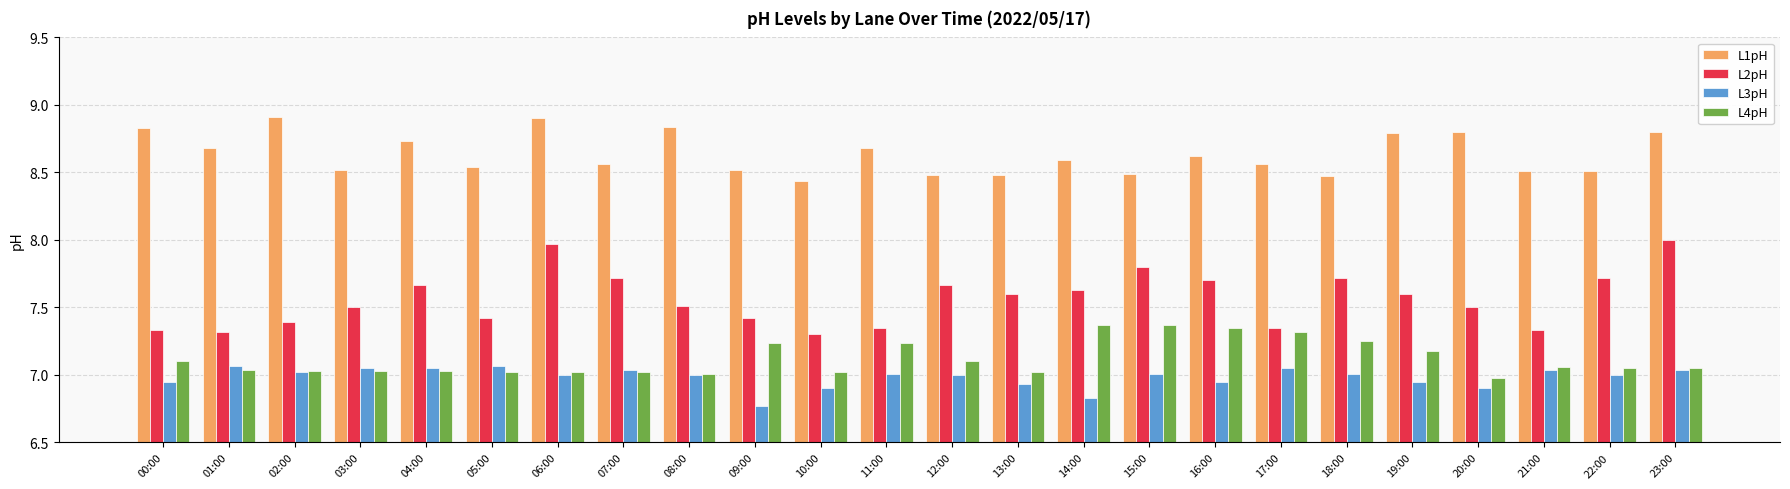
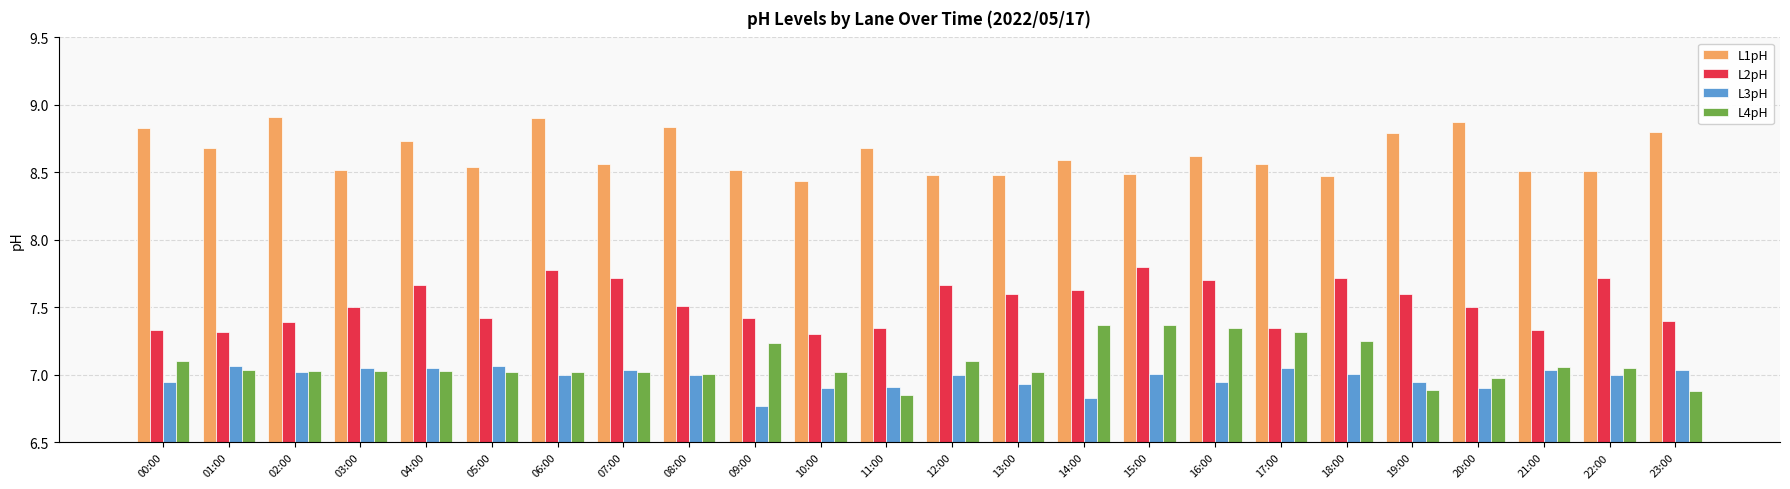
  {
    "L1pH": {
      "00:00": 8.83,
      "01:00": 8.68,
      "02:00": 8.91,
      "03:00": 8.52,
      "04:00": 8.73,
      "05:00": 8.54,
      "06:00": 8.90,
      "07:00": 8.56,
      "08:00": 8.84,
      "09:00": 8.52,
      "10:00": 8.44,
      "11:00": 8.68,
      "12:00": 8.48,
      "13:00": 8.48,
      "14:00": 8.59,
      "15:00": 8.49,
      "16:00": 8.62,
      "17:00": 8.56,
      "18:00": 8.47,
      "19:00": 8.79,
-     "20:00": 8.80,
+     "20:00": 8.87,
      "21:00": 8.51,
      "22:00": 8.51,
      "23:00": 8.80
    },
    "L2pH": {
      "00:00": 7.33,
      "01:00": 7.32,
      "02:00": 7.39,
      "03:00": 7.50,
      "04:00": 7.67,
      "05:00": 7.42,
-     "06:00": 7.97,
+     "06:00": 7.78,
      "07:00": 7.72,
      "08:00": 7.51,
      "09:00": 7.42,
      "10:00": 7.30,
      "11:00": 7.35,
      "12:00": 7.67,
      "13:00": 7.60,
      "14:00": 7.63,
      "15:00": 7.80,
      "16:00": 7.70,
      "17:00": 7.35,
      "18:00": 7.72,
      "19:00": 7.60,
      "20:00": 7.50,
      "21:00": 7.33,
      "22:00": 7.72,
-     "23:00": 8.0
+     "23:00": 7.4
    },
    "L3pH": {
      "00:00": 6.95,
      "01:00": 7.07,
      "02:00": 7.02,
      "03:00": 7.05,
      "04:00": 7.05,
      "05:00": 7.07,
      "06:00": 7.00,
      "07:00": 7.04,
      "08:00": 7.00,
      "09:00": 6.77,
      "10:00": 6.90,
-     "11:00": 7.01,
+     "11:00": 6.91,
      "12:00": 7.00,
      "13:00": 6.93,
      "14:00": 6.83,
      "15:00": 7.01,
      "16:00": 6.95,
      "17:00": 7.05,
      "18:00": 7.01,
      "19:00": 6.95,
      "20:00": 6.90,
      "21:00": 7.04,
      "22:00": 7.00,
      "23:00": 7.04
    },
    "L4pH": {
      "00:00": 7.10,
      "01:00": 7.04,
      "02:00": 7.03,
      "03:00": 7.03,
      "04:00": 7.03,
      "05:00": 7.02,
      "06:00": 7.02,
      "07:00": 7.02,
      "08:00": 7.01,
      "09:00": 7.24,
      "10:00": 7.02,
-     "11:00": 7.24,
+     "11:00": 6.85,
      "12:00": 7.10,
      "13:00": 7.02,
      "14:00": 7.37,
      "15:00": 7.37,
      "16:00": 7.35,
      "17:00": 7.32,
      "18:00": 7.25,
-     "19:00": 7.18,
+     "19:00": 6.89,
      "20:00": 6.98,
      "21:00": 7.06,
      "22:00": 7.05,
-     "23:00": 7.05
+     "23:00": 6.88
    }
  }
